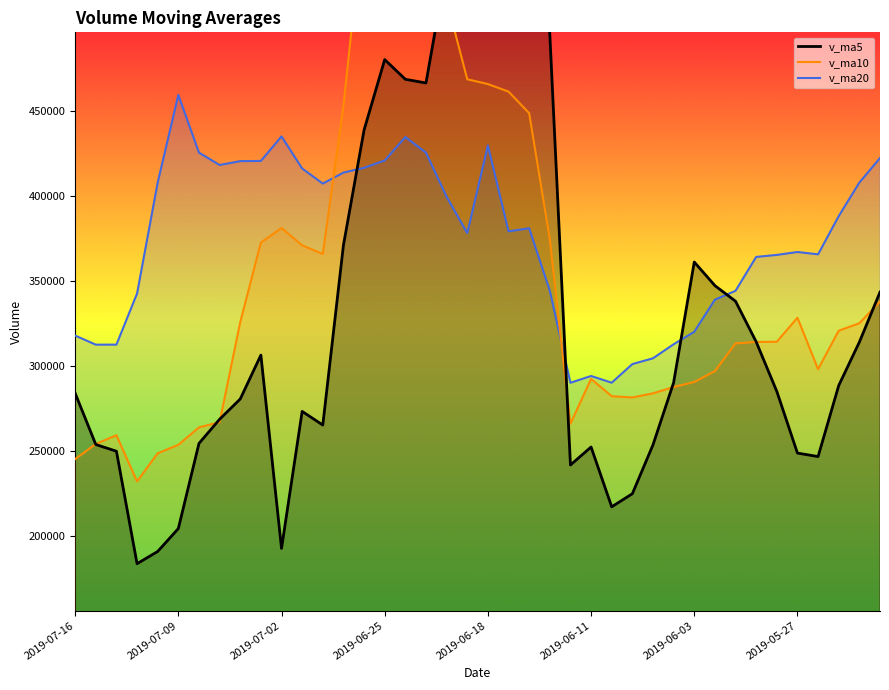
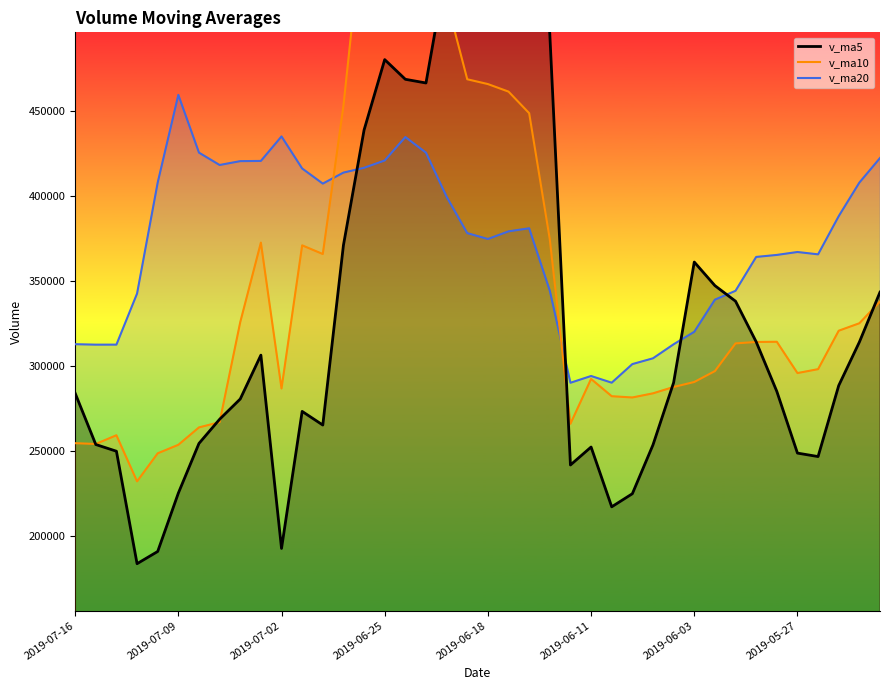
  {
    "v_ma20": {
-     "2019-07-16": 318000,
+     "2019-07-16": 313000,
      "2019-07-09": 459000,
      "2019-07-02": 435000,
      "2019-06-25": 421000,
-     "2019-06-18": 430000,
+     "2019-06-18": 375000,
      "2019-06-11": 294000,
      "2019-06-03": 320000,
      "2019-05-27": 367000
    },
    "v_ma10": {
-     "2019-07-16": 245000,
+     "2019-07-16": 255000,
      "2019-07-09": 254000,
-     "2019-07-02": 381000,
+     "2019-07-02": 287000,
      "2019-06-18": 466000,
      "2019-06-11": 293000,
      "2019-06-03": 291000,
-     "2019-05-27": 329000
+     "2019-05-27": 296000
    },
    "v_ma5": {
      "2019-07-16": 284000,
-     "2019-07-09": 205000,
+     "2019-07-09": 225000,
      "2019-07-02": 193000,
      "2019-06-25": 480000,
      "2019-06-11": 253000,
      "2019-06-03": 361000,
      "2019-05-27": 249000
    }
  }
